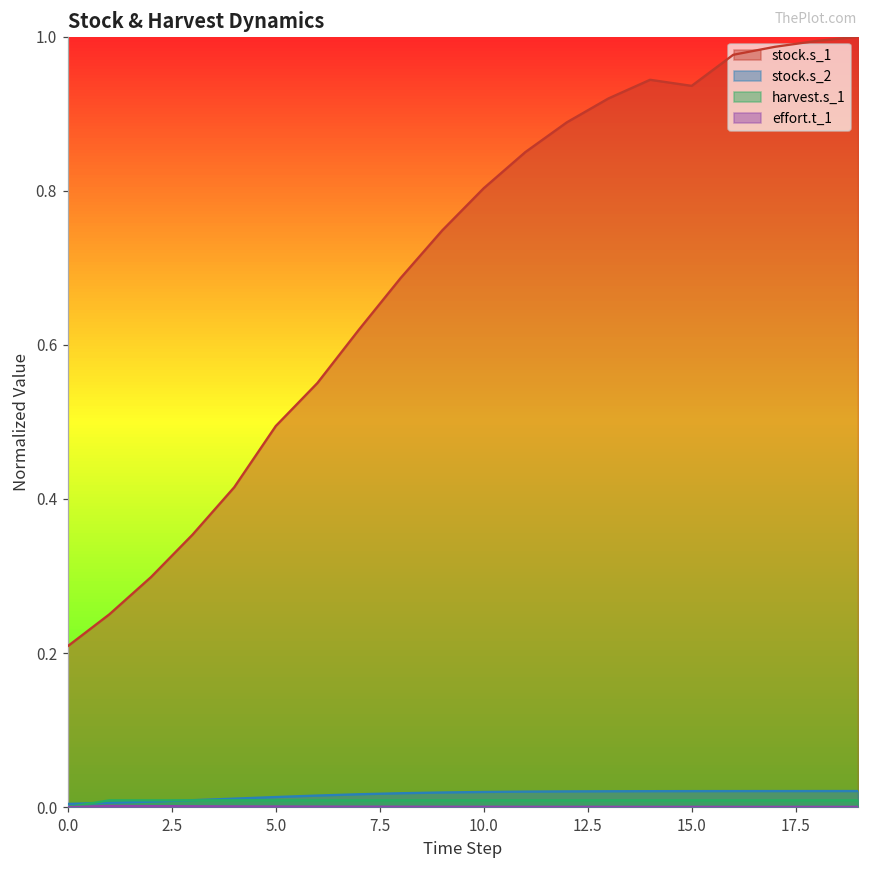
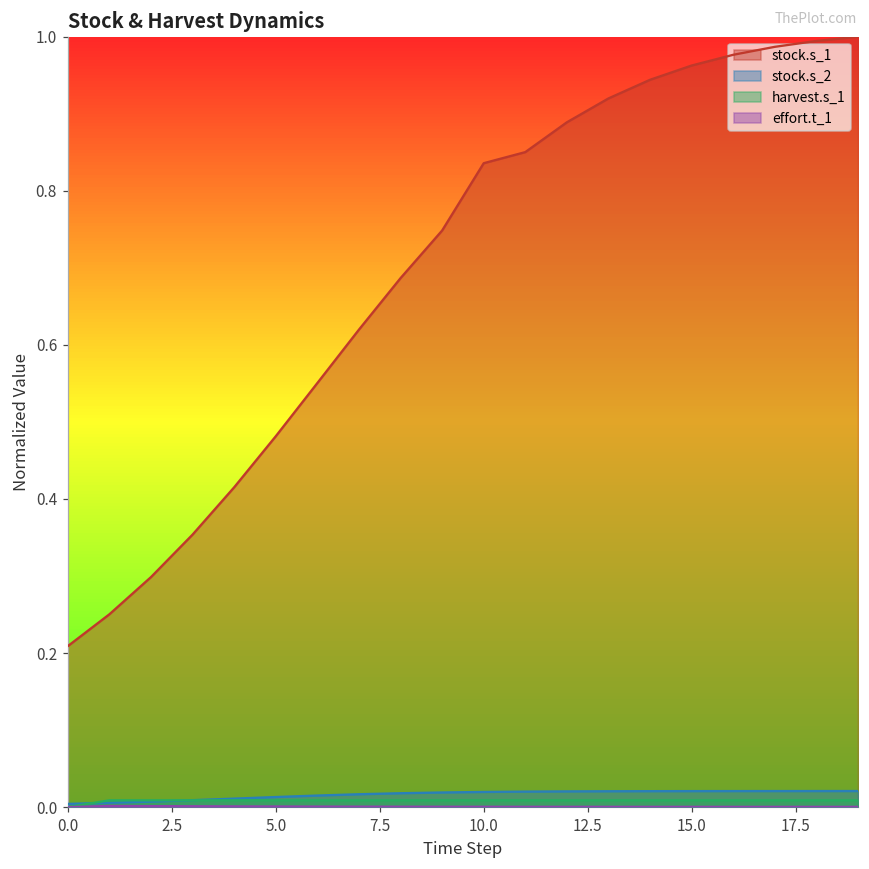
  {
    "stock.s_1": {
      "0.0": 0.21,
-     "5.0": 0.49,
-     "10.0": 0.80,
-     "15.0": 0.94
+     "5.0": 0.48,
+     "10.0": 0.84,
+     "15.0": 0.96
    },
    "stock.s_2": {
      "0.0": 0.00,
      "5.0": 0.01,
      "10.0": 0.02,
      "15.0": 0.02
    },
    "harvest.s_1": {
      "5.0": 0.01,
      "10.0": 0.01,
      "15.0": 0.01
    },
    "effort.t_1": {
      "5.0": 0.00,
      "10.0": 0.00,
      "15.0": 0.00
    }
  }
